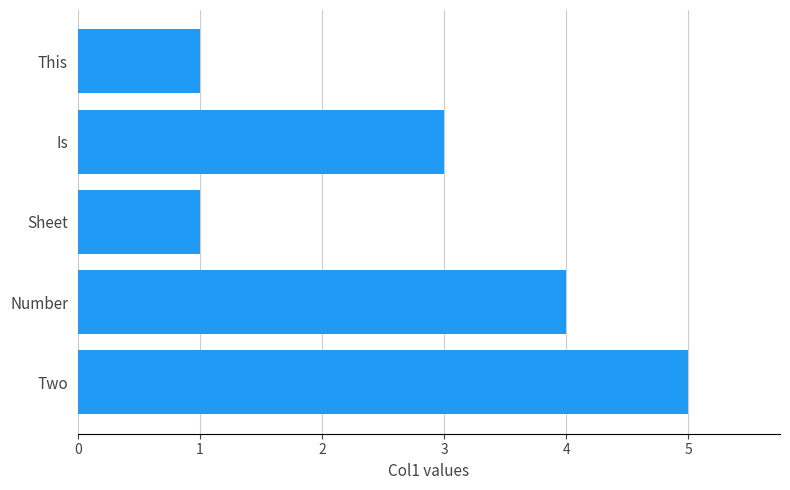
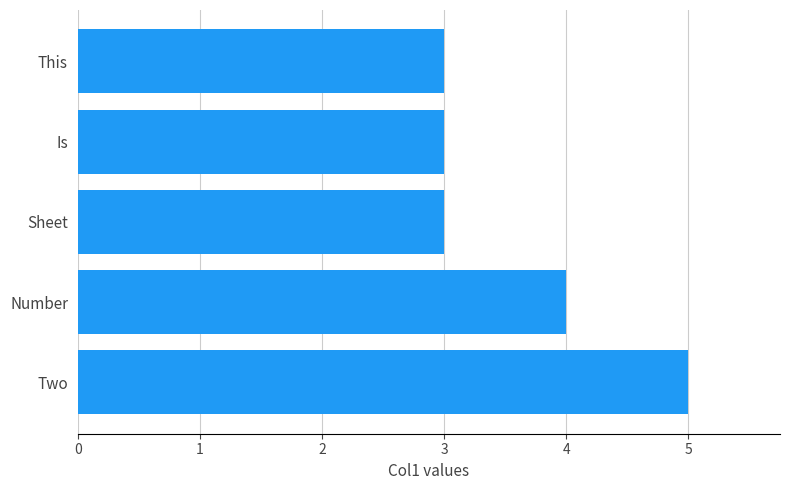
  {
-   "This": 1,
+   "This": 3,
    "Is": 3,
-   "Sheet": 1,
+   "Sheet": 3,
    "Number": 4,
    "Two": 5
  }
